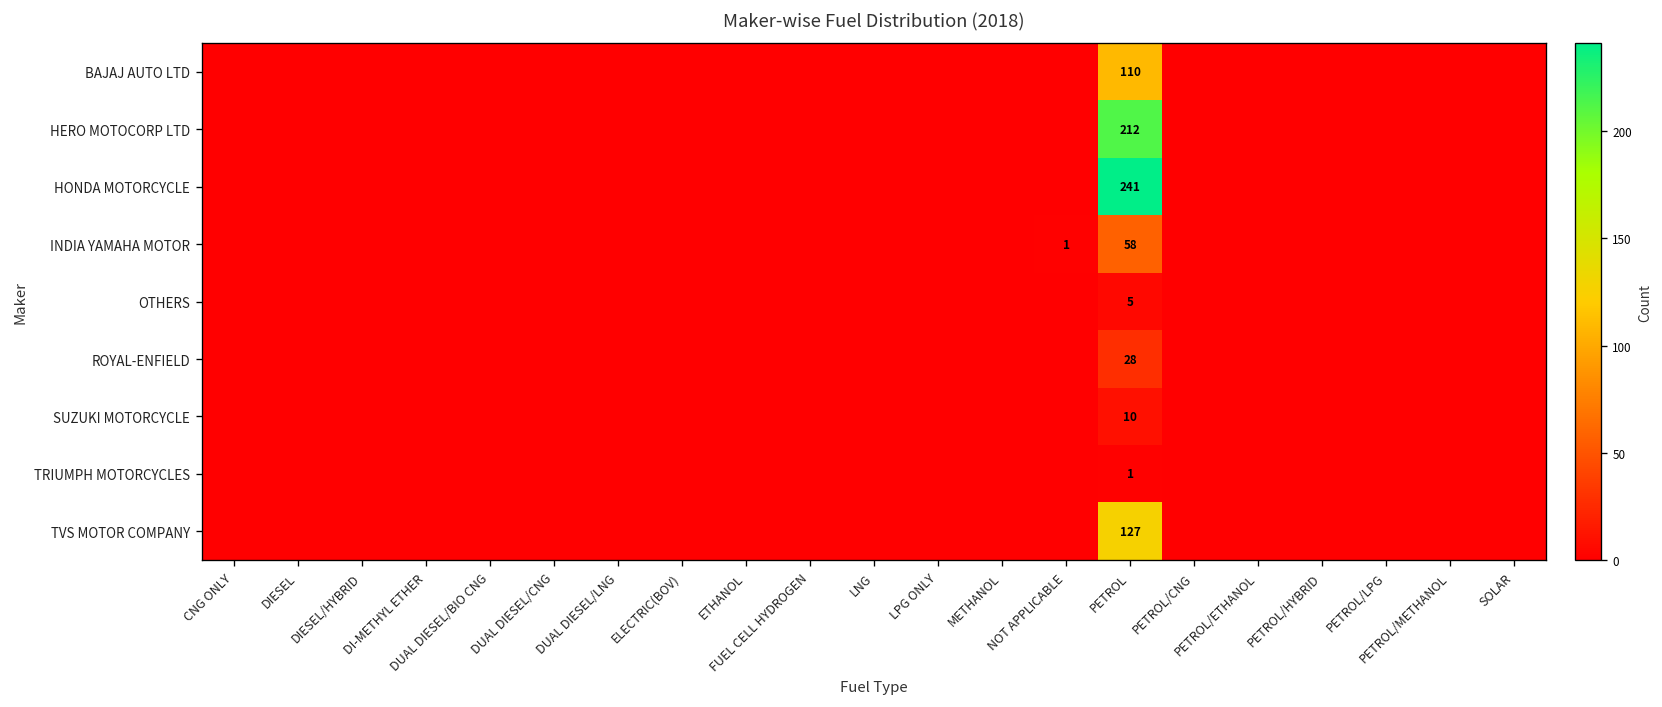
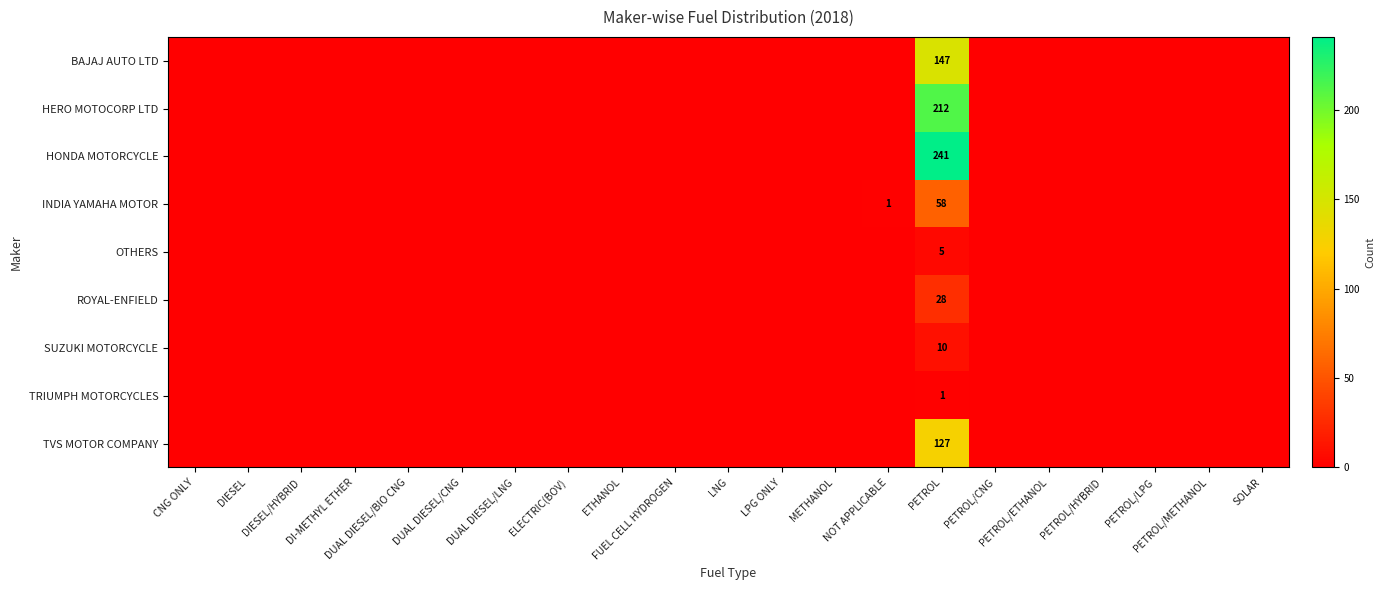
  {
    "BAJAJ AUTO LTD": {
-     "PETROL": 110
+     "PETROL": 147
    },
    "HERO MOTOCORP LTD": {
      "PETROL": 212
    },
    "HONDA MOTORCYCLE": {
      "PETROL": 241
    },
    "INDIA YAMAHA MOTOR": {
      "NOT APPLICABLE": 1,
      "PETROL": 58
    },
    "OTHERS": {
      "PETROL": 5
    },
    "ROYAL-ENFIELD": {
      "PETROL": 28
    },
    "SUZUKI MOTORCYCLE": {
      "PETROL": 10
    },
    "TRIUMPH MOTORCYCLES": {
      "PETROL": 1
    },
    "TVS MOTOR COMPANY": {
      "PETROL": 127
    }
  }
